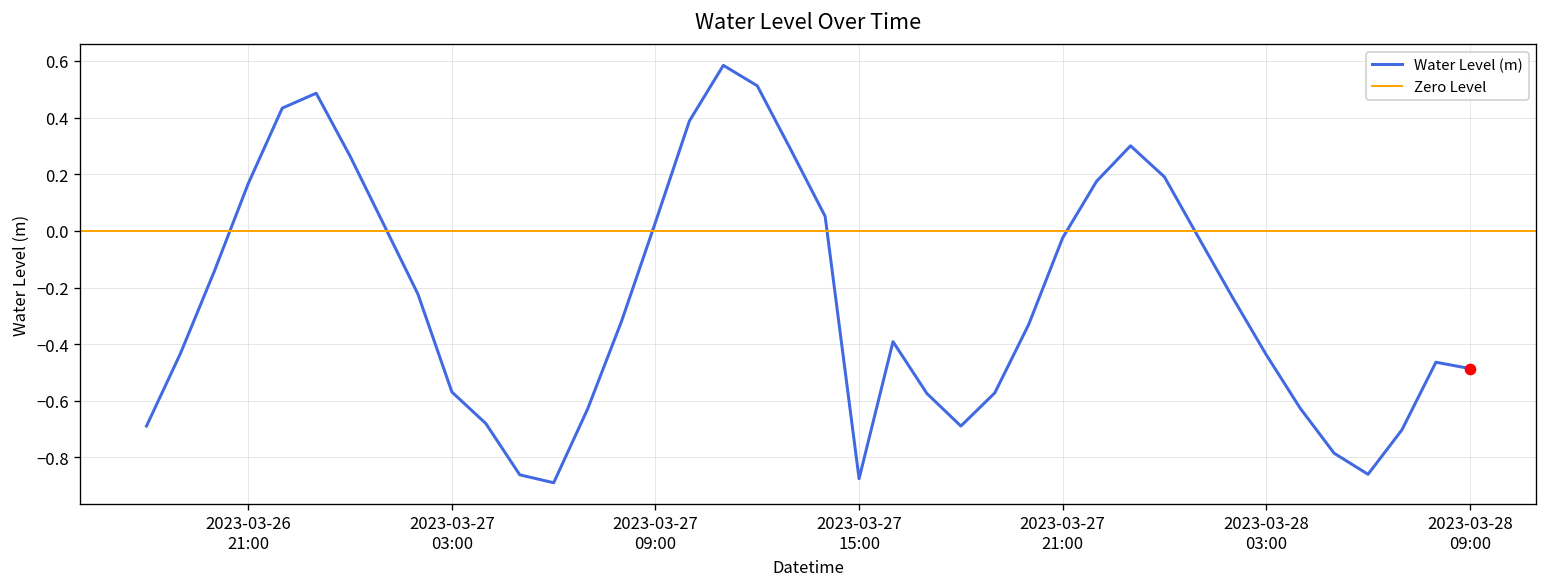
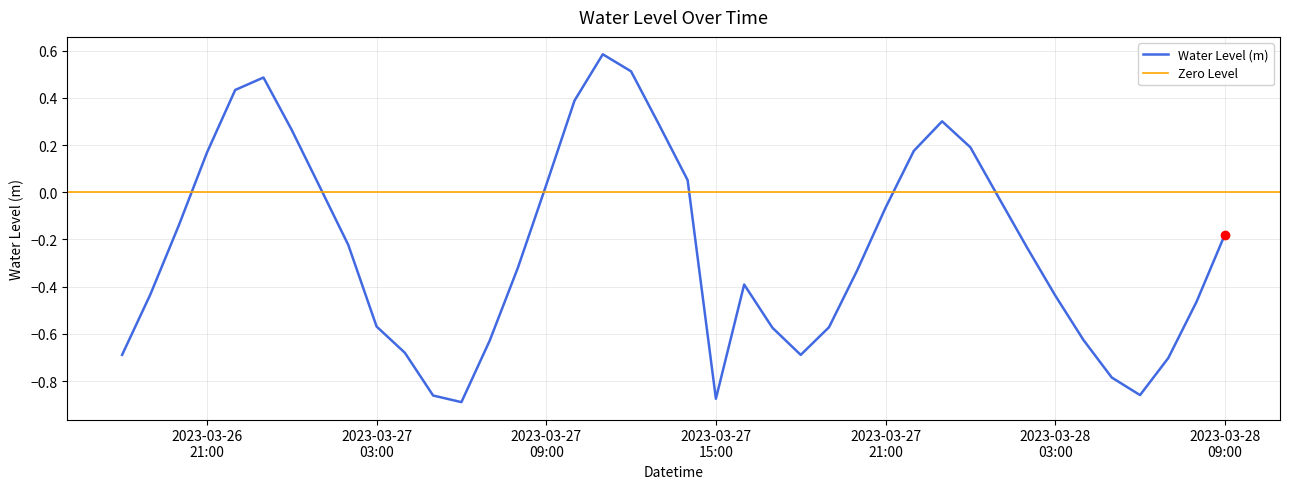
  {
    "Water Level (m)": {
      "2023-03-26 21:00": 0.17,
      "2023-03-27 03:00": -0.57,
      "2023-03-27 09:00": 0.03,
      "2023-03-27 15:00": -0.88,
-     "2023-03-27 21:00": -0.02,
+     "2023-03-27 21:00": -0.07,
      "2023-03-28 03:00": -0.44,
-     "2023-03-28 09:00": -0.49
+     "2023-03-28 09:00": -0.18
    }
  }
